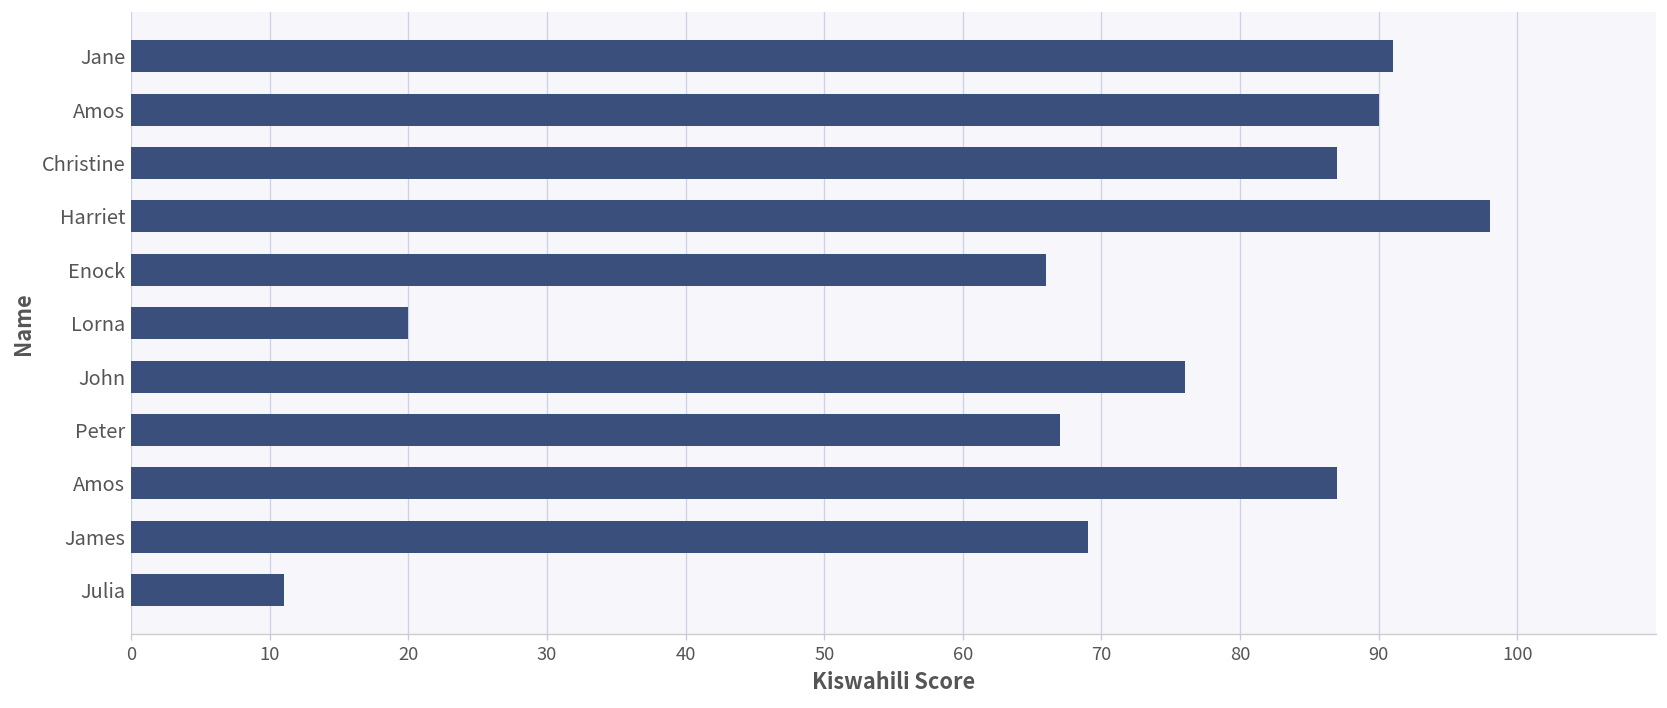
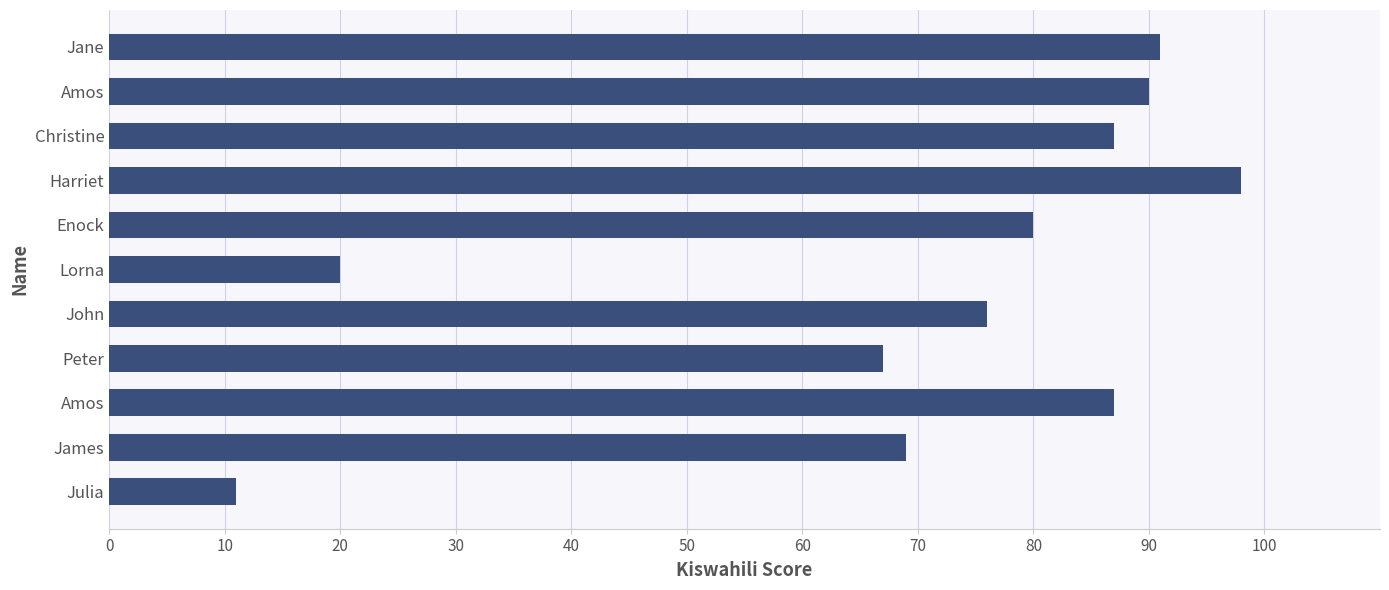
  {
    "Jane": 91,
    "Christine": 87,
    "Harriet": 98,
-   "Enock": 66,
+   "Enock": 80,
    "Lorna": 20,
    "John": 76,
    "Peter": 67,
    "James": 69,
    "Julia": 11
  }
